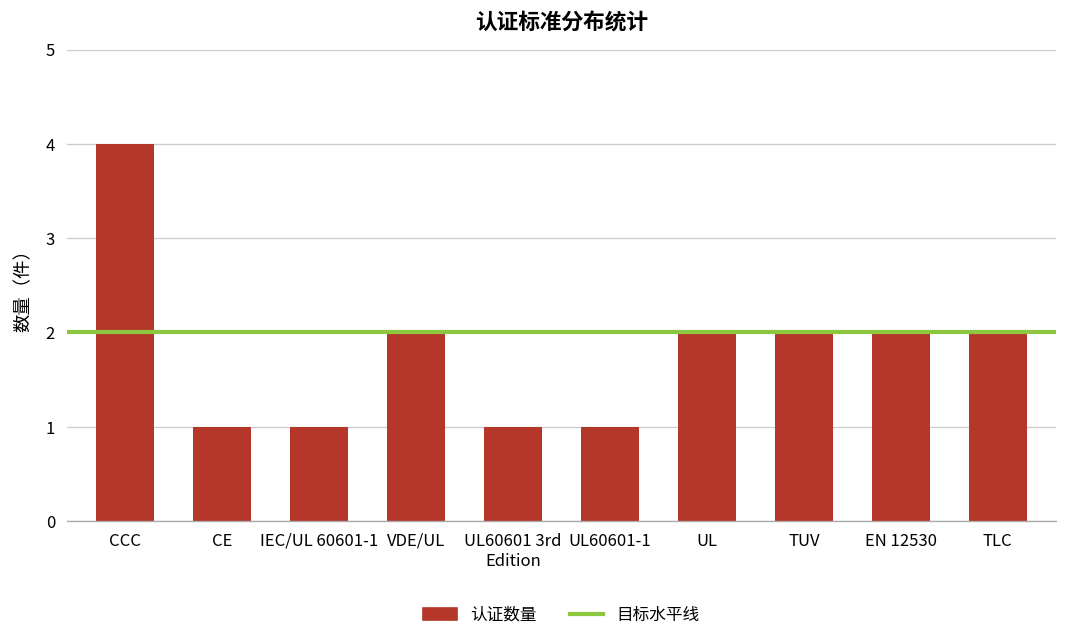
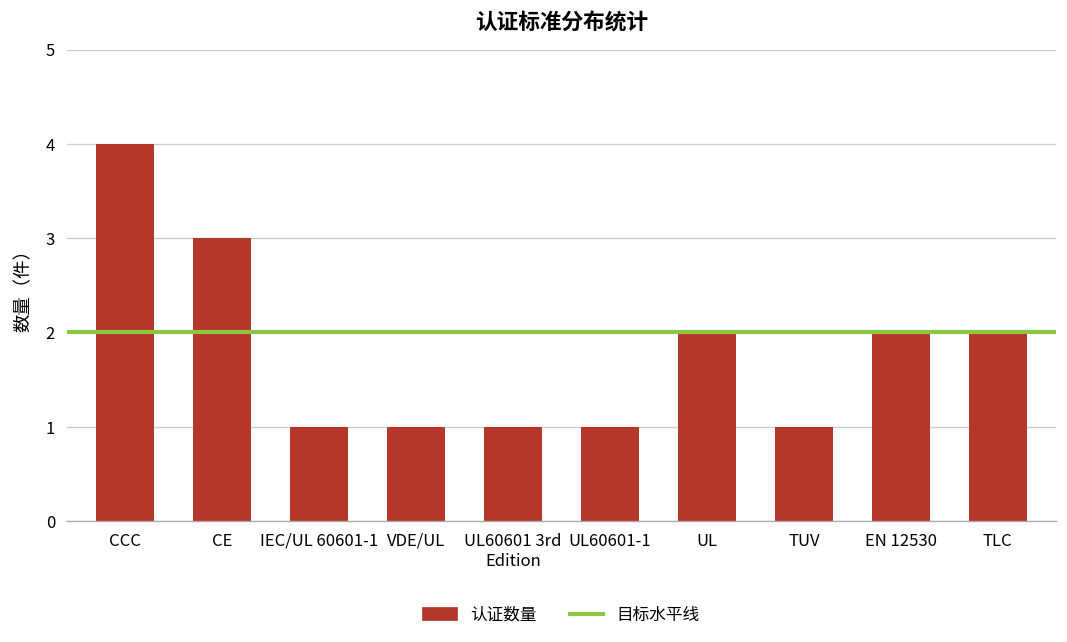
  {
    "CCC": 4,
-   "CE": 1,
+   "CE": 3,
    "IEC/UL 60601-1": 1,
-   "VDE/UL": 2,
+   "VDE/UL": 1,
    "UL60601 3rd Edition": 1,
    "UL60601-1": 1,
    "UL": 2,
-   "TUV": 2,
+   "TUV": 1,
    "EN 12530": 2,
    "TLC": 2
  }
